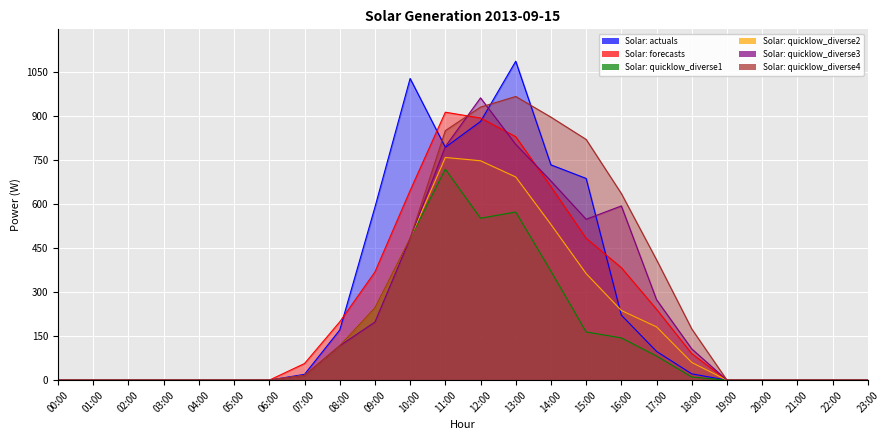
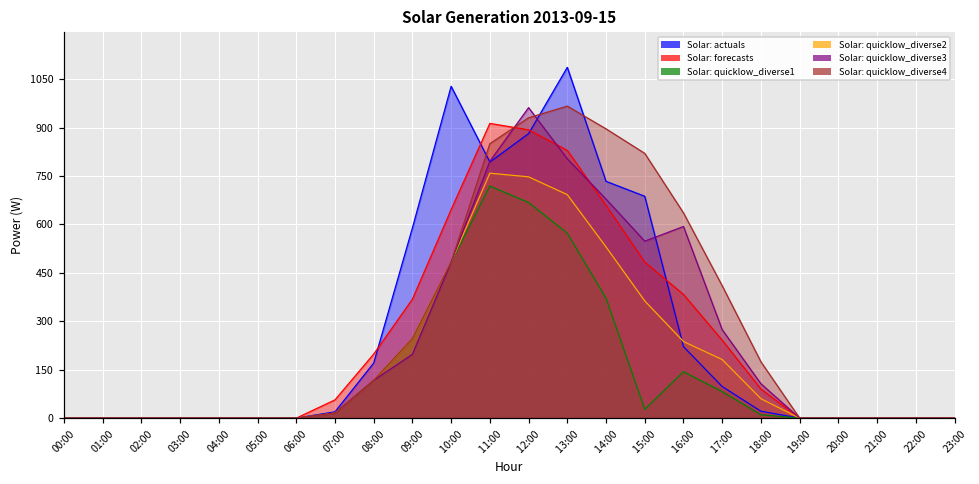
  {
    "Solar: actuals": {
      "08:00": 170,
      "09:00": 590,
      "10:00": 1030,
      "12:00": 880,
      "13:00": 1090,
      "14:00": 730,
      "15:00": 690,
      "16:00": 220,
      "17:00": 100,
      "18:00": 20
    },
    "Solar: forecasts": {
      "07:00": 60,
      "08:00": 200,
      "09:00": 370,
      "10:00": 650,
      "11:00": 910,
      "12:00": 890,
      "13:00": 830,
      "14:00": 660,
      "15:00": 480,
      "16:00": 380,
      "17:00": 240,
      "18:00": 90
    },
    "Solar: quicklow_diverse1": {
      "11:00": 720,
-     "12:00": 550,
+     "12:00": 670,
      "13:00": 570,
      "14:00": 370,
-     "15:00": 160,
+     "15:00": 30,
      "16:00": 140,
      "17:00": 80,
      "18:00": 10
    },
    "Solar: quicklow_diverse2": {
      "11:00": 760,
      "12:00": 750,
      "13:00": 690,
      "14:00": 530,
      "15:00": 360,
      "16:00": 240,
      "17:00": 180,
      "18:00": 60
    },
    "Solar: quicklow_diverse3": {
      "09:00": 200,
      "12:00": 960,
      "13:00": 800,
      "14:00": 680,
      "15:00": 550,
      "16:00": 590,
      "17:00": 270,
      "18:00": 110
    },
    "Solar: quicklow_diverse4": {
      "11:00": 850,
      "12:00": 930,
      "13:00": 970,
      "14:00": 900,
      "15:00": 820,
      "16:00": 640,
      "17:00": 410,
      "18:00": 170
    }
  }
